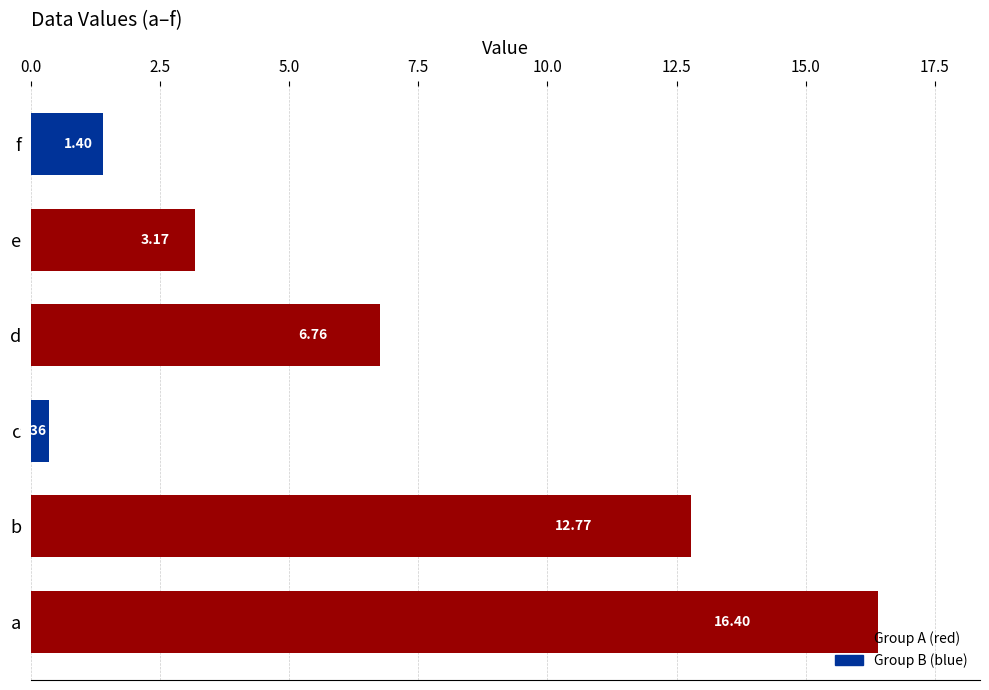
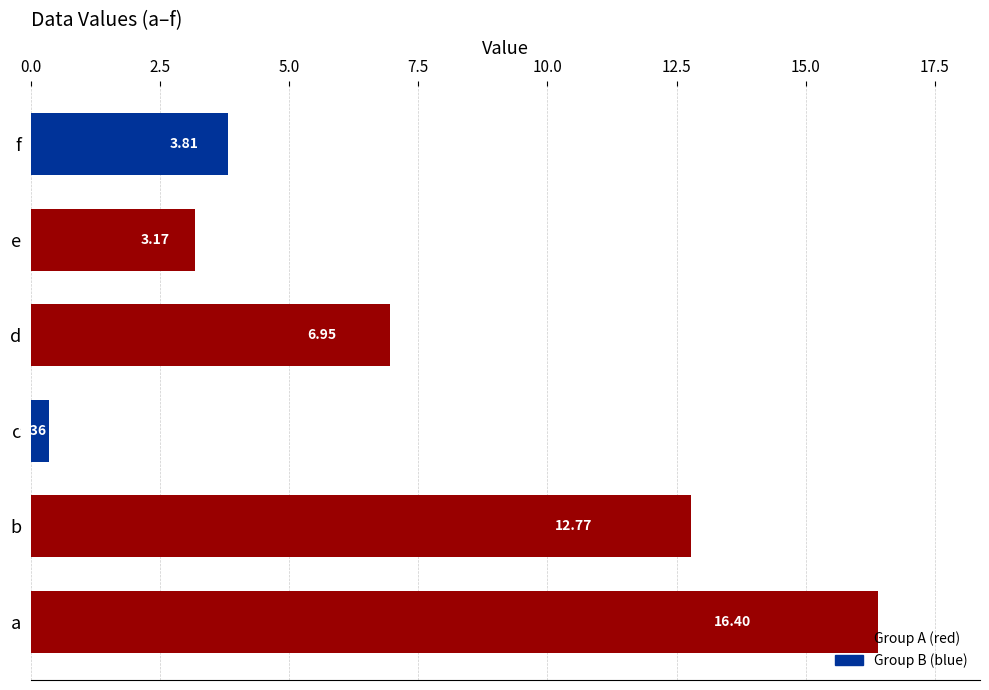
  {
-   "f": 1.40,
+   "f": 3.81,
    "e": 3.17,
-   "d": 6.76,
+   "d": 6.95,
    "b": 12.77,
    "a": 16.40
  }
